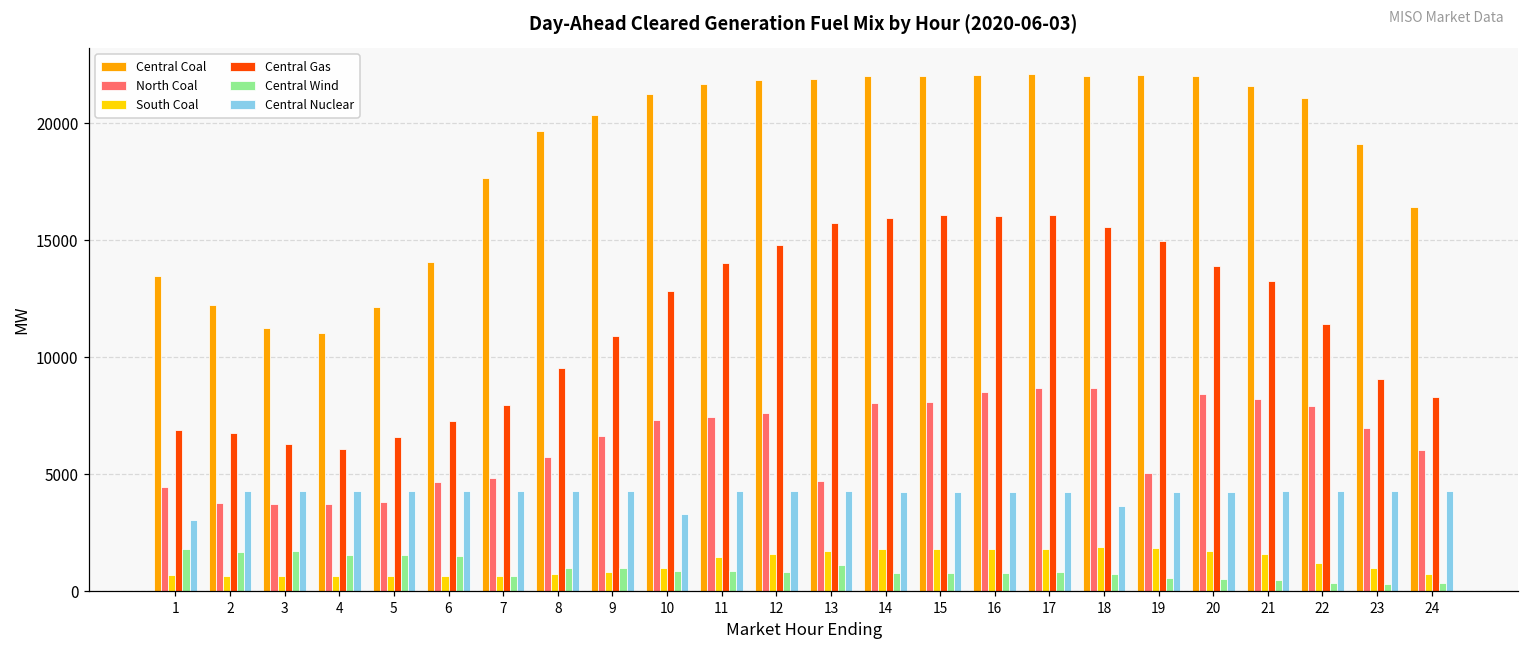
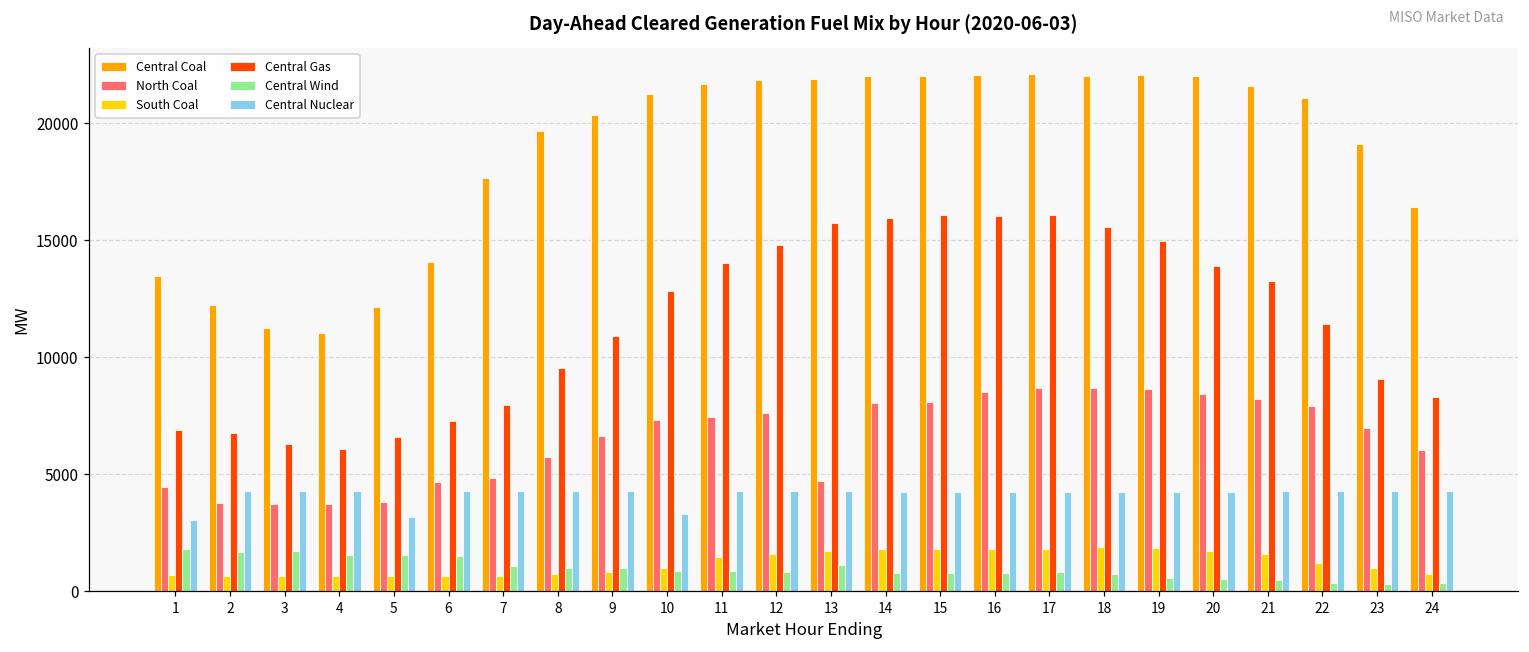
  {
    "North Coal": {
      "1": 4400,
      "2": 3800,
      "3": 3700,
      "4": 3700,
      "5": 3800,
      "6": 4700,
      "7": 4900,
      "8": 5700,
      "9": 6600,
      "10": 7300,
      "11": 7500,
      "12": 7600,
      "13": 4700,
      "14": 8100,
      "15": 8100,
      "16": 8500,
      "17": 8700,
      "18": 8700,
-     "19": 5100,
+     "19": 8700,
      "20": 8400,
      "21": 8200,
      "22": 7900,
      "23": 7000,
      "24": 6100
    },
    "Central Gas": {
      "1": 6900,
      "2": 6700,
      "3": 6300,
      "4": 6100,
      "5": 6600,
      "6": 7300,
      "7": 8000,
      "8": 9500,
      "9": 10900,
      "10": 12800,
      "11": 14000,
      "12": 14800,
      "13": 15700,
      "14": 15900,
      "15": 16100,
      "16": 16000,
      "17": 16100,
      "18": 15600,
      "19": 15000,
      "20": 13900,
      "21": 13200,
      "22": 11400,
      "23": 9100,
      "24": 8300
    },
    "Central Wind": {
      "1": 1800,
      "2": 1700,
      "3": 1700,
      "4": 1500,
      "5": 1600,
      "6": 1500,
-     "7": 700,
+     "7": 1100,
      "8": 1000,
      "9": 1000,
      "10": 900,
      "11": 900,
      "12": 800,
      "13": 1100,
      "14": 800,
      "15": 800,
      "16": 800,
      "17": 800,
      "18": 700,
      "19": 600,
      "20": 500,
      "21": 500,
      "22": 400,
      "23": 300,
      "24": 300
    },
    "Central Nuclear": {
      "1": 3100,
      "2": 4300,
      "3": 4300,
      "4": 4300,
-     "5": 4300,
+     "5": 3200,
      "6": 4300,
      "7": 4300,
      "8": 4300,
      "9": 4300,
      "10": 3300,
      "11": 4300,
      "12": 4300,
      "13": 4300,
      "14": 4300,
      "15": 4300,
      "16": 4300,
      "17": 4300,
-     "18": 3700,
+     "18": 4300,
      "19": 4300,
      "20": 4300,
      "21": 4300,
      "22": 4300,
      "23": 4300,
      "24": 4300
    }
  }
